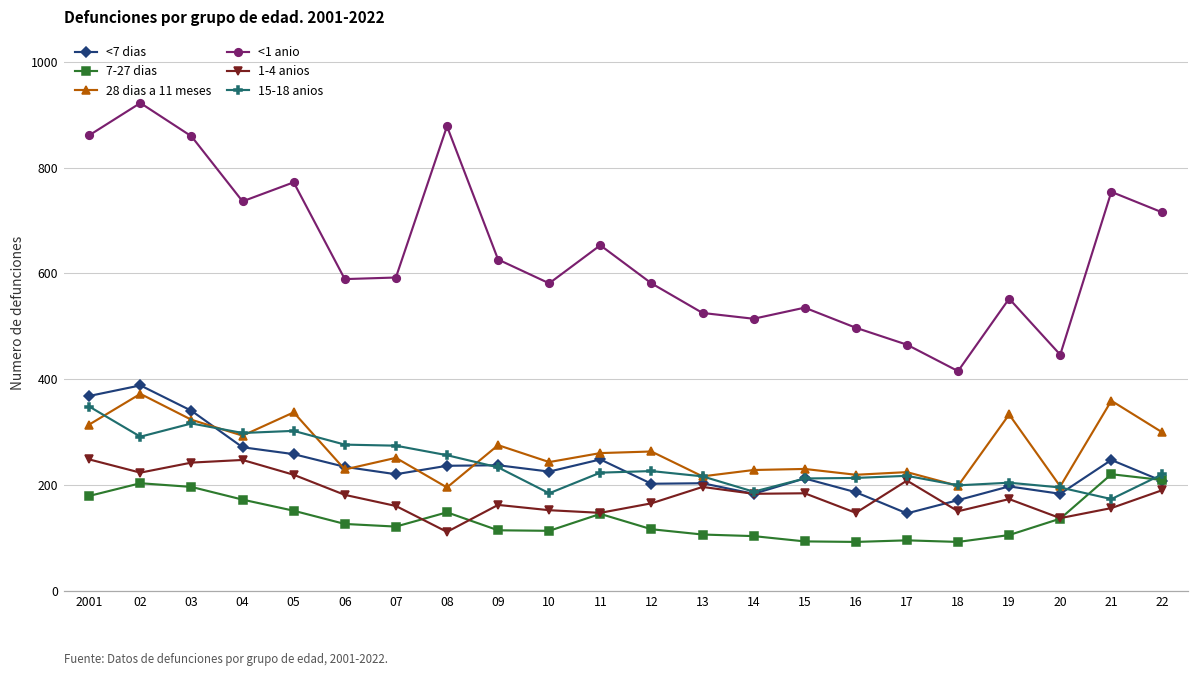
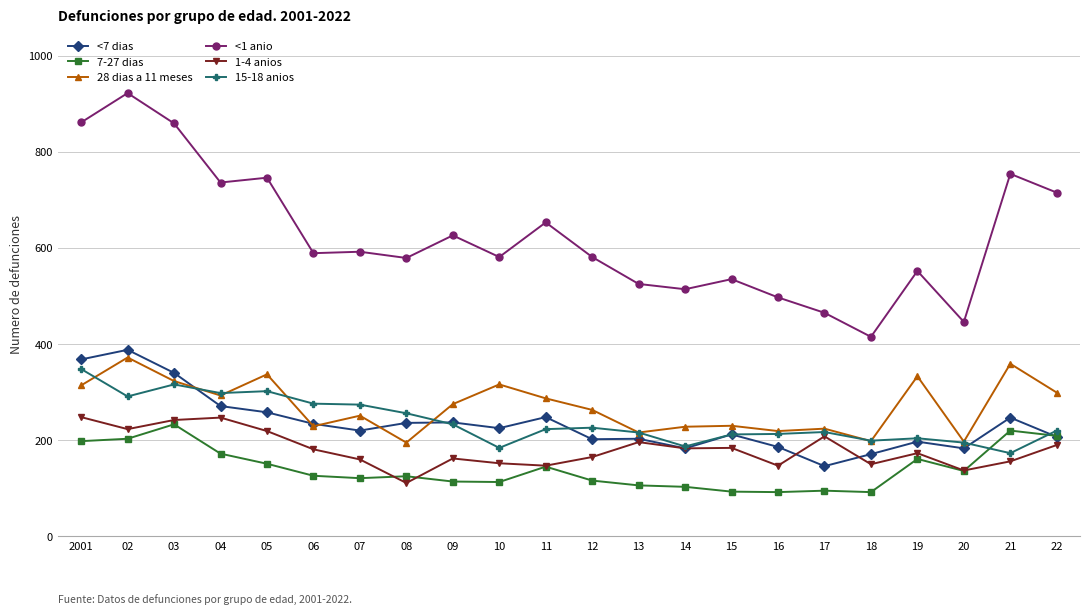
  {
    "7-27 dias": {
-     "2001": 180,
+     "2001": 200,
      "02": 200,
-     "03": 200,
+     "03": 230,
      "04": 170,
      "05": 150,
      "06": 130,
      "07": 120,
-     "08": 150,
+     "08": 130,
      "09": 110,
      "10": 110,
      "12": 120,
      "13": 110,
      "14": 100,
      "15": 90,
      "16": 90,
      "17": 100,
      "18": 90,
-     "19": 110,
+     "19": 160,
      "21": 220
    },
    "28 dias a 11 meses": {
      "2001": 310,
      "02": 370,
      "03": 320,
      "05": 340,
      "07": 250,
      "08": 200,
      "09": 280,
-     "10": 240,
-     "11": 260,
+     "10": 320,
+     "11": 290,
      "12": 260,
      "14": 230,
      "15": 230,
      "16": 220,
      "17": 220,
      "19": 330,
      "21": 360,
      "22": 300
    },
    "<1 anio": {
      "2001": 860,
      "02": 920,
      "03": 860,
      "04": 740,
-     "05": 770,
+     "05": 750,
      "06": 590,
      "07": 590,
-     "08": 880,
+     "08": 580,
      "09": 630,
      "10": 580,
      "11": 650,
      "12": 580,
      "13": 530,
      "14": 510,
      "15": 540,
      "16": 500,
      "17": 470,
      "18": 420,
      "19": 550,
      "20": 450,
      "21": 750,
      "22": 720
    },
    "1-4 anios": {
      "2001": 250,
      "02": 220,
      "03": 240,
      "04": 250,
      "05": 220,
      "06": 180,
      "07": 160,
      "08": 110,
      "09": 160,
      "10": 150,
      "12": 170,
      "13": 200,
      "15": 180,
      "16": 150,
      "17": 210,
      "18": 150,
      "19": 170,
      "21": 160,
      "22": 190
    }
  }
